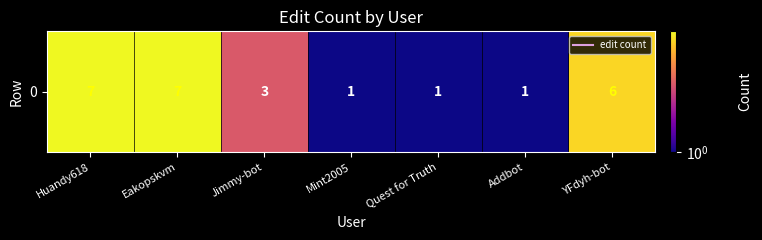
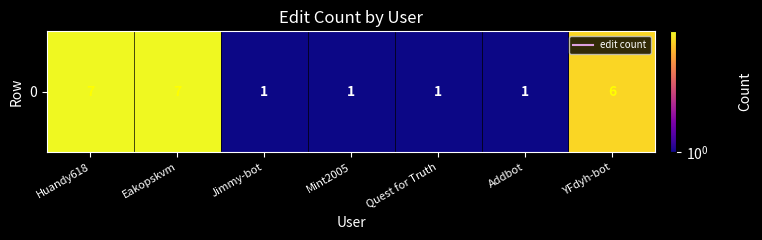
  {
    "0": {
-     "Jimmy-bot": 3,
+     "Jimmy-bot": 1,
      "Mint2005": 1,
      "Quest for Truth": 1,
      "Addbot": 1
    }
  }
